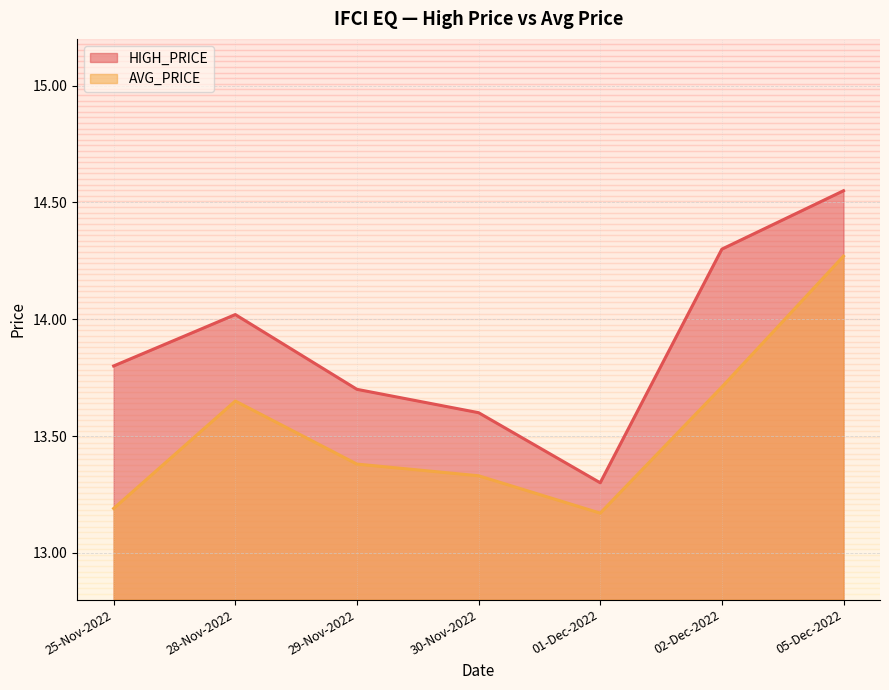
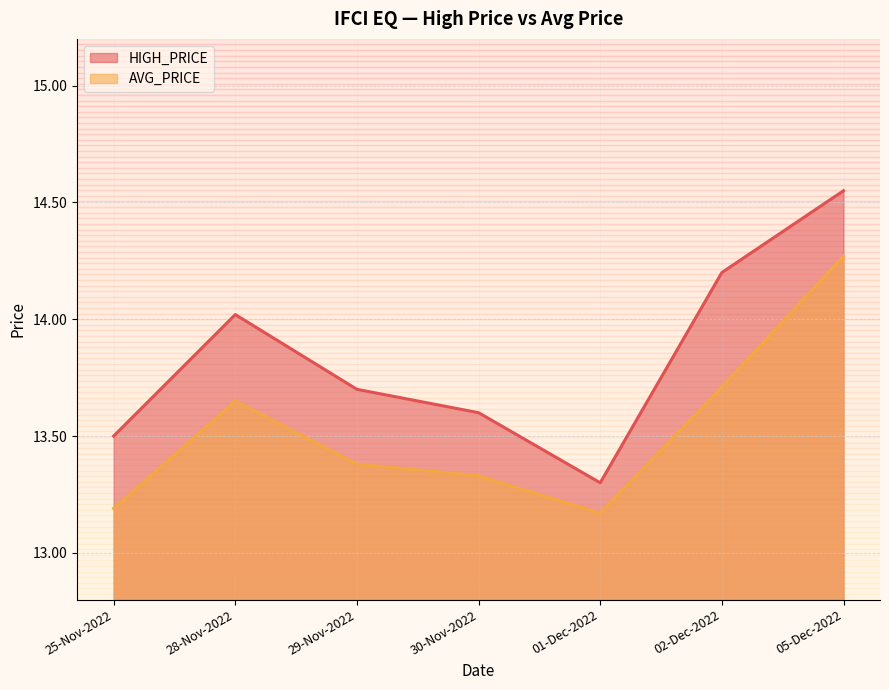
  {
    "HIGH_PRICE": {
-     "25-Nov-2022": 13.8,
+     "25-Nov-2022": 13.5,
      "28-Nov-2022": 14.02,
      "29-Nov-2022": 13.7,
      "30-Nov-2022": 13.6,
      "01-Dec-2022": 13.3,
-     "02-Dec-2022": 14.3,
+     "02-Dec-2022": 14.2,
      "05-Dec-2022": 14.55
    },
    "AVG_PRICE": {
      "25-Nov-2022": 13.2,
      "28-Nov-2022": 13.65,
      "29-Nov-2022": 13.38,
      "30-Nov-2022": 13.33,
      "01-Dec-2022": 13.17,
      "02-Dec-2022": 13.7,
      "05-Dec-2022": 14.27
    }
  }
